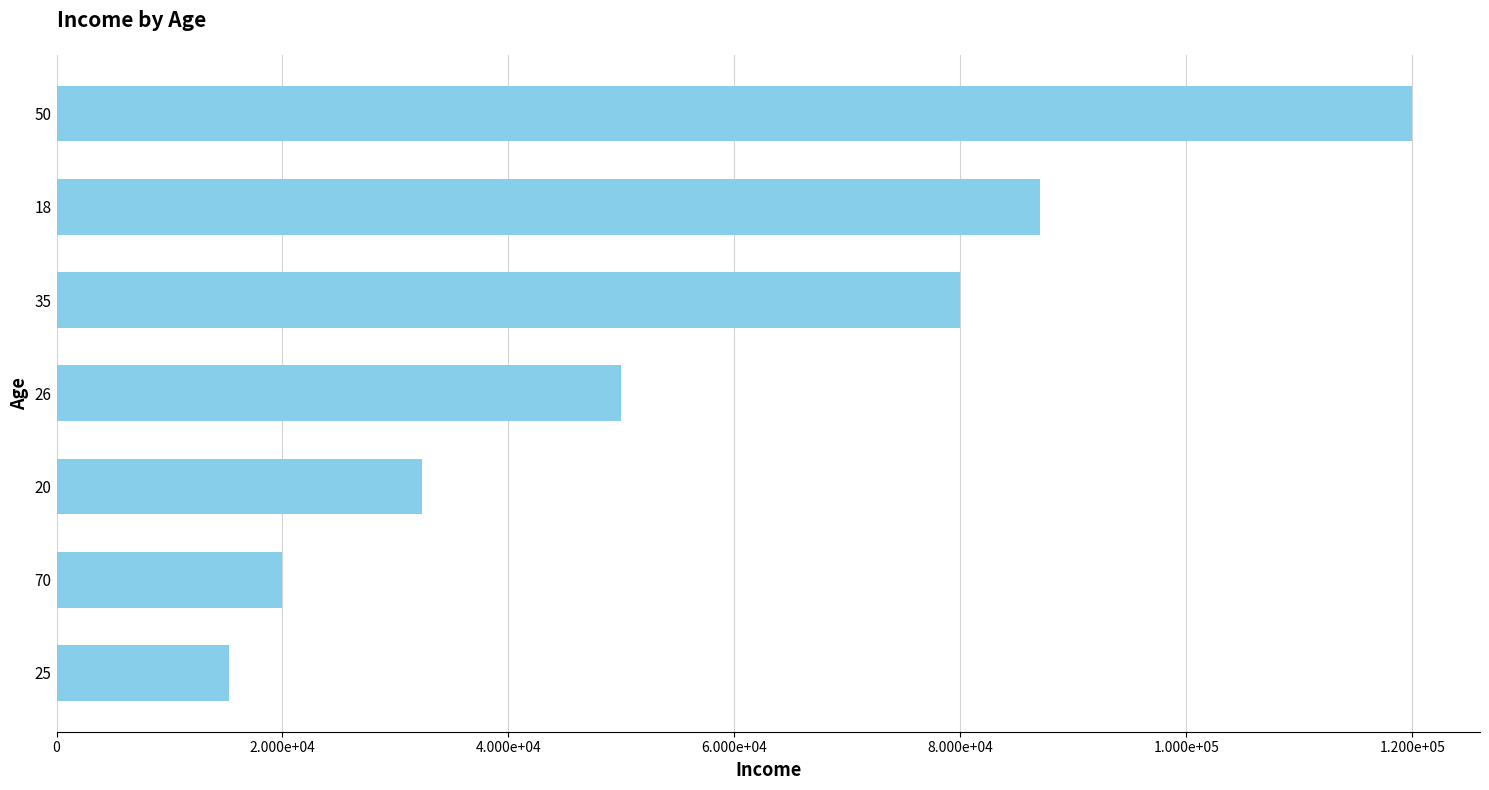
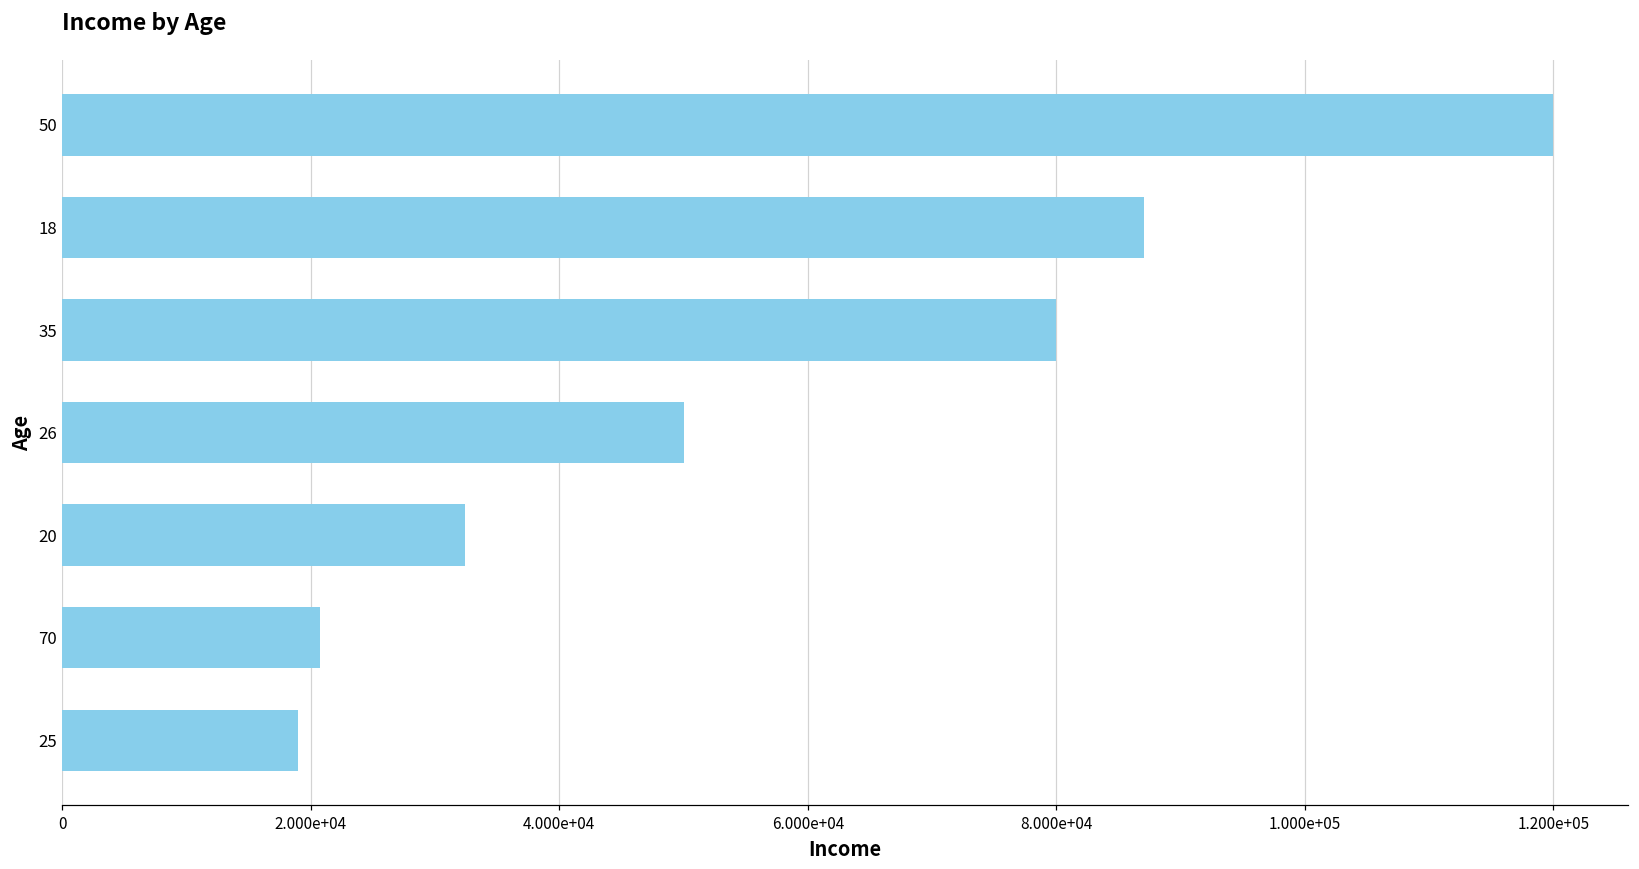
  {
    "50": 120000,
    "18": 87100,
    "35": 80000,
    "26": 50000,
    "20": 32400,
-   "70": 20000,
-   "25": 15200
+   "70": 20800,
+   "25": 19000
  }
